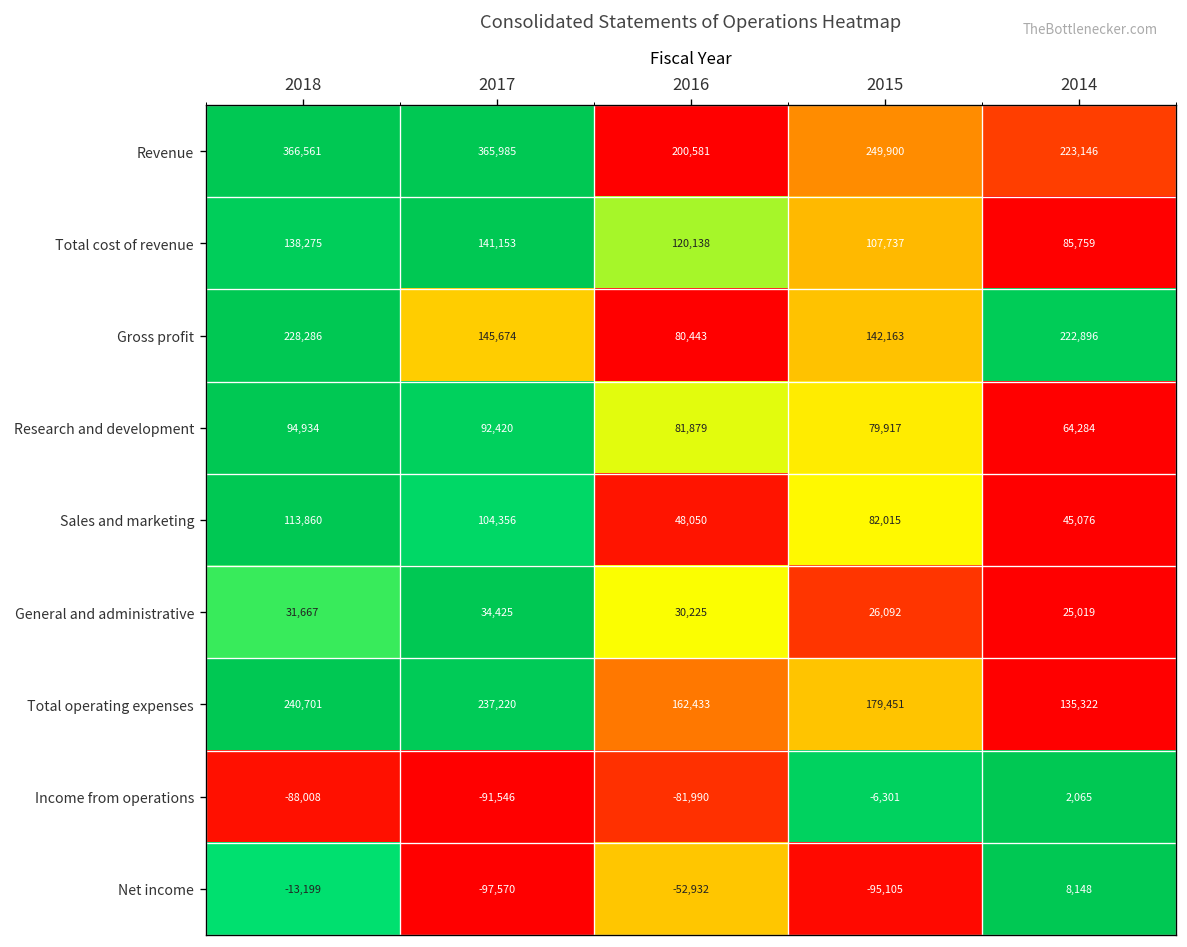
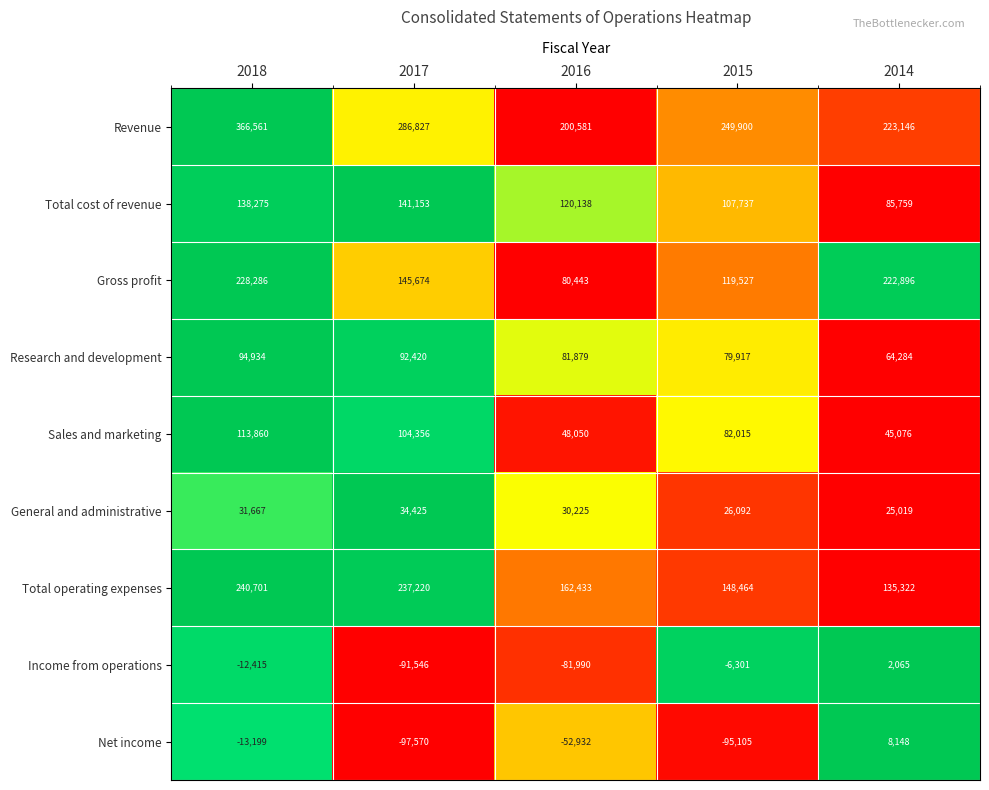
  {
    "Revenue": {
      "2018": "366,561",
-     "2017": "365,985",
+     "2017": "286,827",
      "2016": "200,581",
      "2015": "249,900",
      "2014": "223,146"
    },
    "Total cost of revenue": {
      "2018": "138,275",
      "2017": "141,153",
      "2016": "120,138",
      "2015": "107,737",
      "2014": "85,759"
    },
    "Gross profit": {
      "2018": "228,286",
      "2017": "145,674",
      "2016": "80,443",
-     "2015": "142,163",
+     "2015": "119,527",
      "2014": "222,896"
    },
    "Research and development": {
      "2018": "94,934",
      "2017": "92,420",
      "2016": "81,879",
      "2015": "79,917",
      "2014": "64,284"
    },
    "Sales and marketing": {
      "2018": "113,860",
      "2017": "104,356",
      "2016": "48,050",
      "2015": "82,015",
      "2014": "45,076"
    },
    "General and administrative": {
      "2018": "31,667",
      "2017": "34,425",
      "2016": "30,225",
      "2015": "26,092",
      "2014": "25,019"
    },
    "Total operating expenses": {
      "2018": "240,701",
      "2017": "237,220",
      "2016": "162,433",
-     "2015": "179,451",
+     "2015": "148,464",
      "2014": "135,322"
    },
    "Income from operations": {
-     "2018": "-88,008",
+     "2018": "-12,415",
      "2017": "-91,546",
      "2016": "-81,990",
      "2015": "-6,301",
      "2014": "2,065"
    },
    "Net income": {
      "2018": "-13,199",
      "2017": "-97,570",
      "2016": "-52,932",
      "2015": "-95,105",
      "2014": "8,148"
    }
  }
